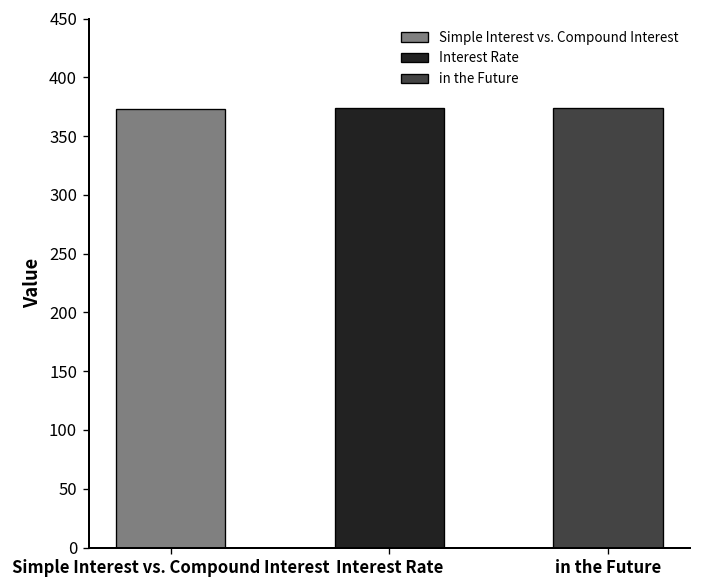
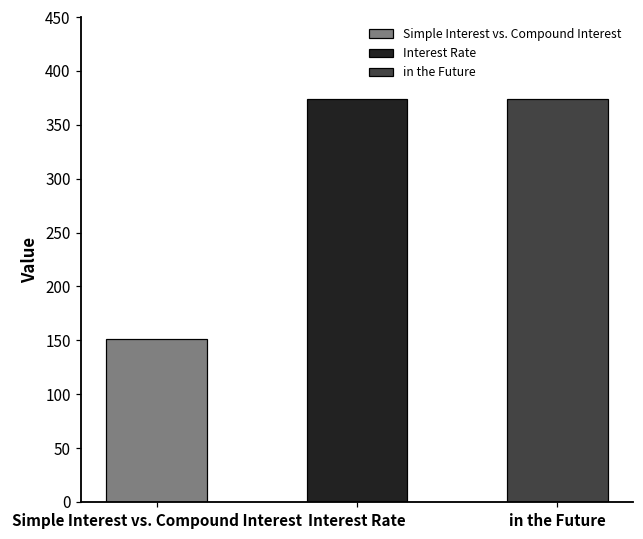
  {
-   "Simple Interest vs. Compound Interest": 370,
+   "Simple Interest vs. Compound Interest": 150,
    "Interest Rate": 370,
    "in the Future": 370
  }
